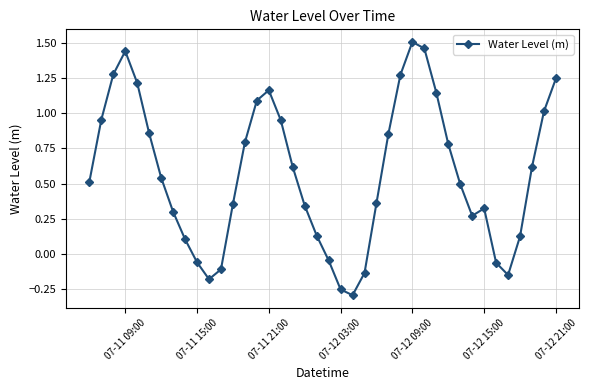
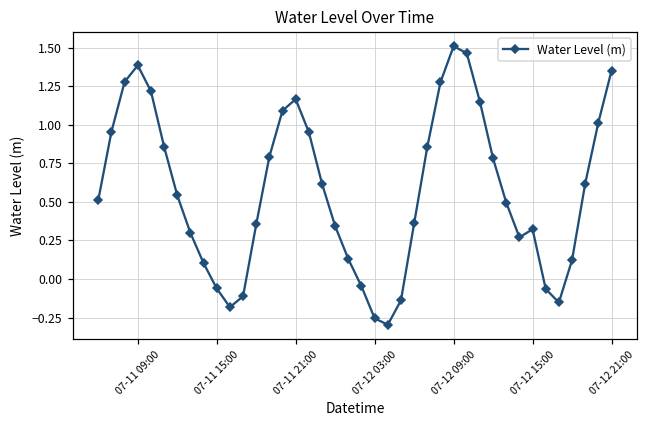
  {
-   "07-11 09:00": 1.44,
+   "07-11 09:00": 1.38,
    "07-11 15:00": -0.06,
    "07-11 21:00": 1.17,
    "07-12 03:00": -0.25,
    "07-12 09:00": 1.51,
    "07-12 15:00": 0.32,
-   "07-12 21:00": 1.25
+   "07-12 21:00": 1.35
  }
